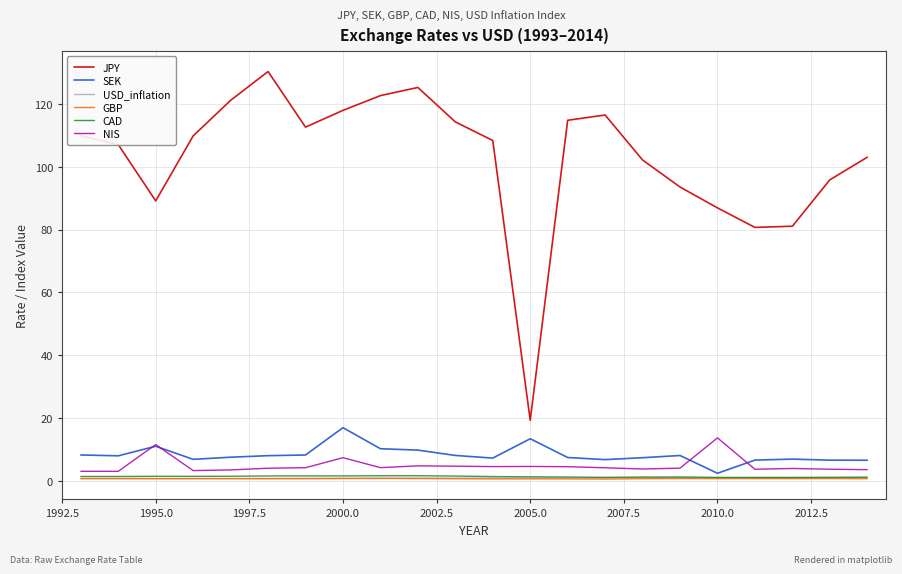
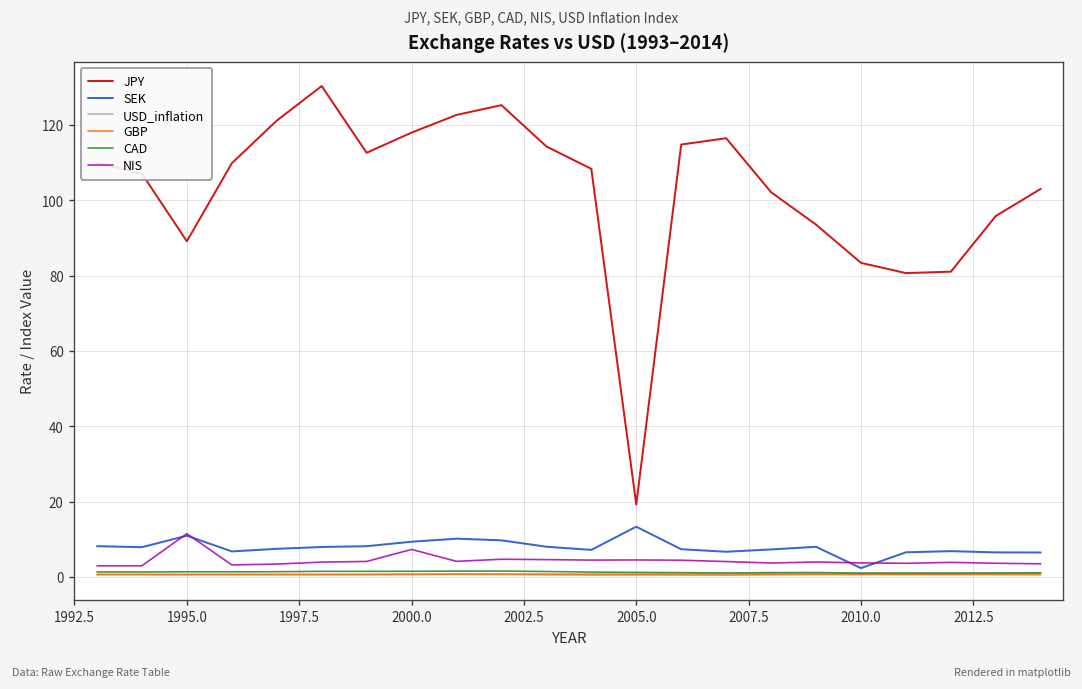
  {
    "JPY": {
      "1995.0": 89,
      "2000.0": 118,
      "2005.0": 19,
-     "2010.0": 87
+     "2010.0": 83
    },
    "SEK": {
-     "2000.0": 17,
+     "2000.0": 9,
      "2005.0": 13,
      "2010.0": 2
    },
    "NIS": {
      "2000.0": 7,
      "2005.0": 5,
-     "2010.0": 14
+     "2010.0": 4
    }
  }
